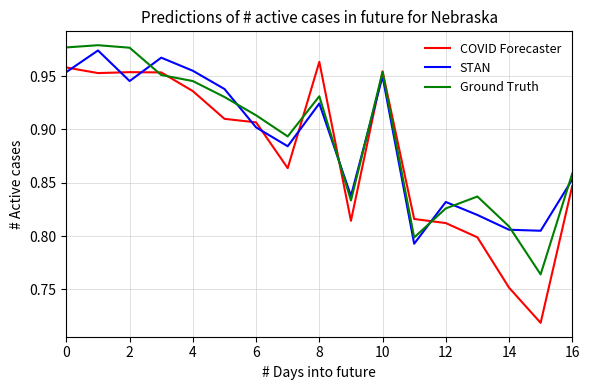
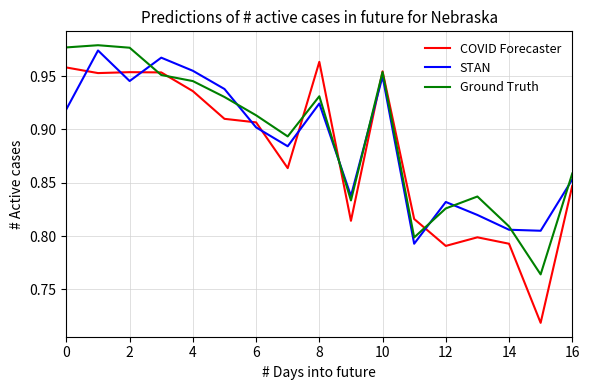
  {
    "COVID Forecaster": {
      "0": 0.958,
      "2": 0.954,
      "4": 0.936,
      "6": 0.907,
      "8": 0.963,
-     "12": 0.812,
-     "14": 0.752,
+     "12": 0.791,
+     "14": 0.793,
      "16": 0.847
    },
    "STAN": {
-     "0": 0.954,
+     "0": 0.919,
      "2": 0.945,
      "4": 0.955,
      "6": 0.902,
      "8": 0.924,
      "10": 0.950,
      "12": 0.832,
      "14": 0.806,
      "16": 0.853
    },
    "Ground Truth": {
      "0": 0.977,
      "2": 0.977,
      "4": 0.945,
      "6": 0.913,
      "8": 0.931,
      "12": 0.826,
      "14": 0.809,
      "16": 0.859
    }
  }
